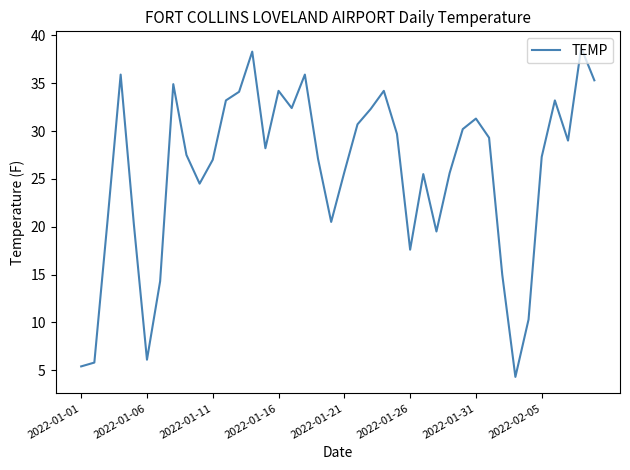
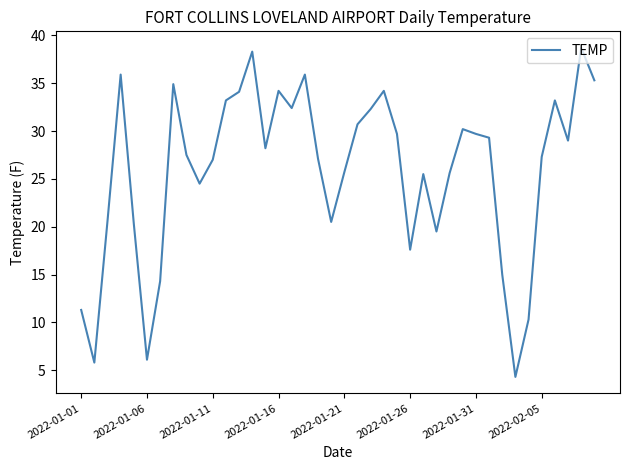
  {
-   "2022-01-01": 5,
+   "2022-01-01": 11,
    "2022-01-06": 6,
    "2022-01-11": 27,
    "2022-01-16": 34,
    "2022-01-21": 26,
    "2022-01-26": 18,
-   "2022-01-31": 31,
+   "2022-01-31": 30,
    "2022-02-05": 27
  }
